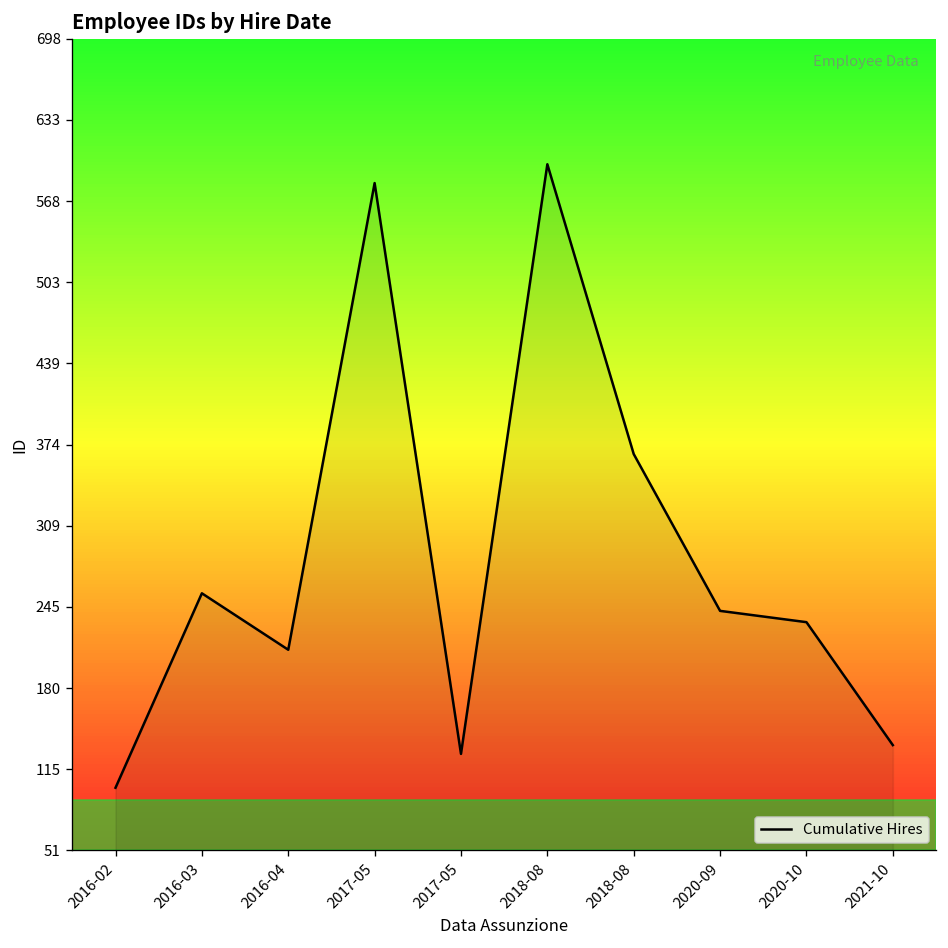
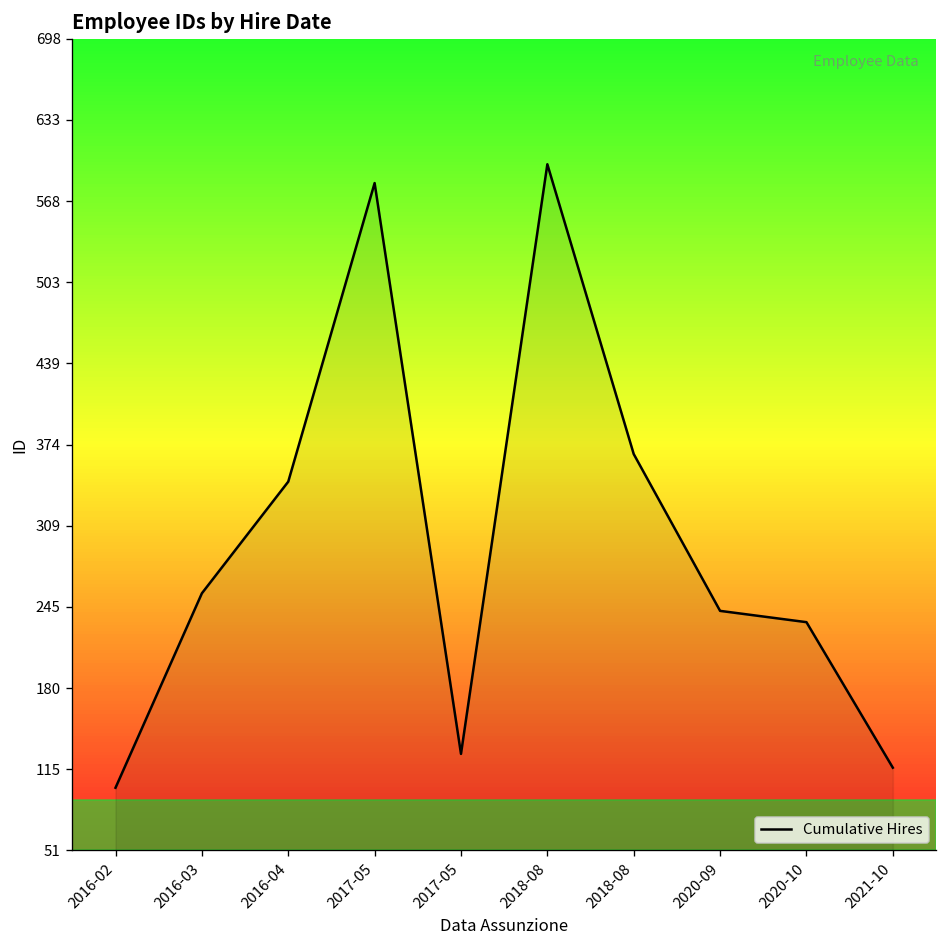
  {
    "2016-02": 101,
    "2016-03": 256,
-   "2016-04": 211,
+   "2016-04": 345,
    "2020-09": 242,
    "2020-10": 233,
-   "2021-10": 135
+   "2021-10": 117
  }
